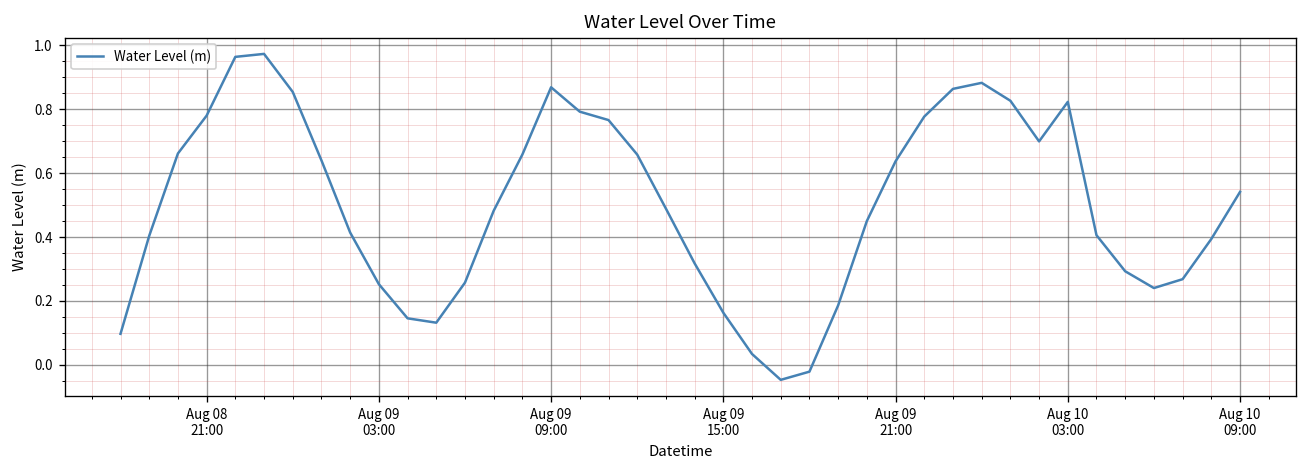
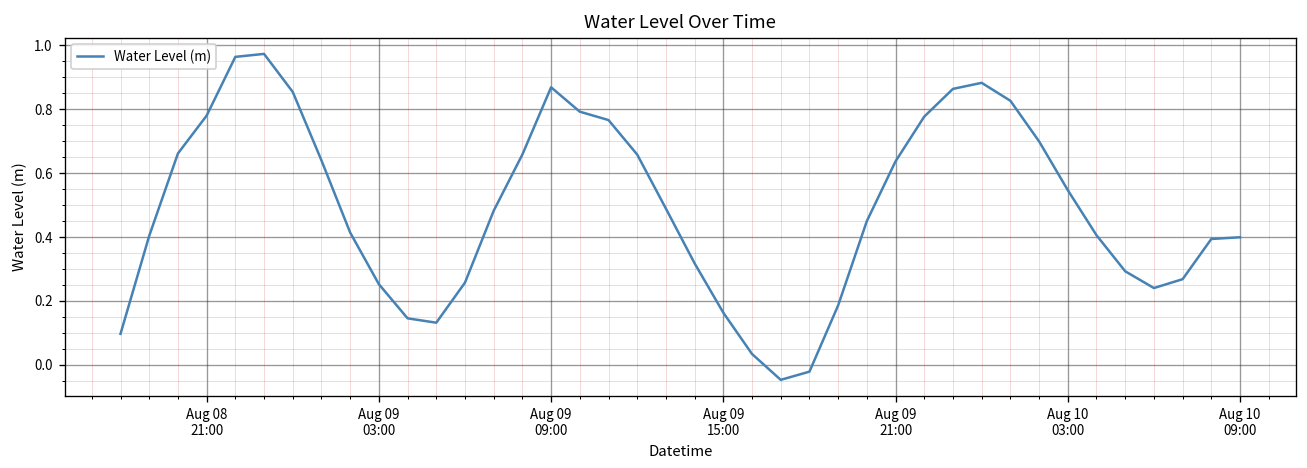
  {
    "Aug 08 21:00": 0.78,
    "Aug 09 03:00": 0.25,
    "Aug 09 09:00": 0.87,
    "Aug 09 15:00": 0.16,
    "Aug 09 21:00": 0.64,
-   "Aug 10 03:00": 0.82,
-   "Aug 10 09:00": 0.54
+   "Aug 10 03:00": 0.55,
+   "Aug 10 09:00": 0.40
  }
